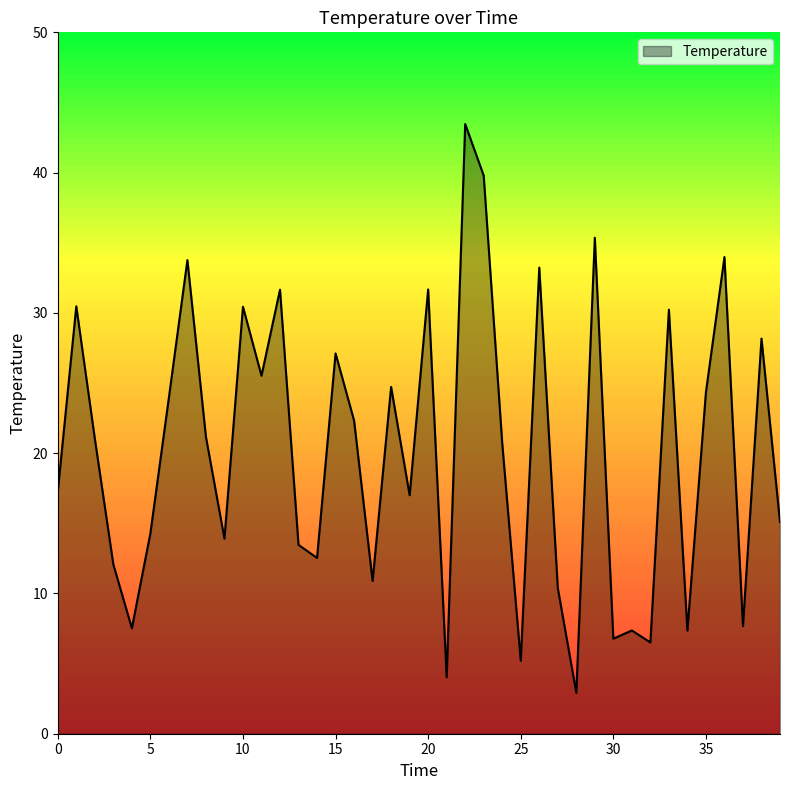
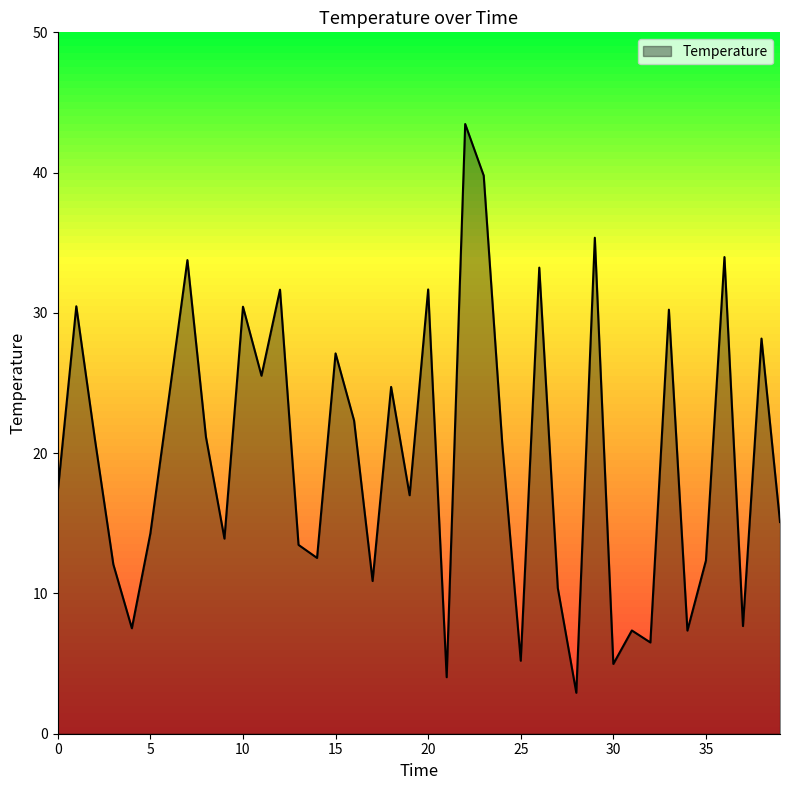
  {
    "0": 17.3,
    "5": 14.3,
    "10": 30.4,
    "15": 27.1,
    "20": 31.7,
    "25": 5.2,
-   "30": 6.8,
-   "35": 24.3
+   "30": 5.0,
+   "35": 12.3
  }
